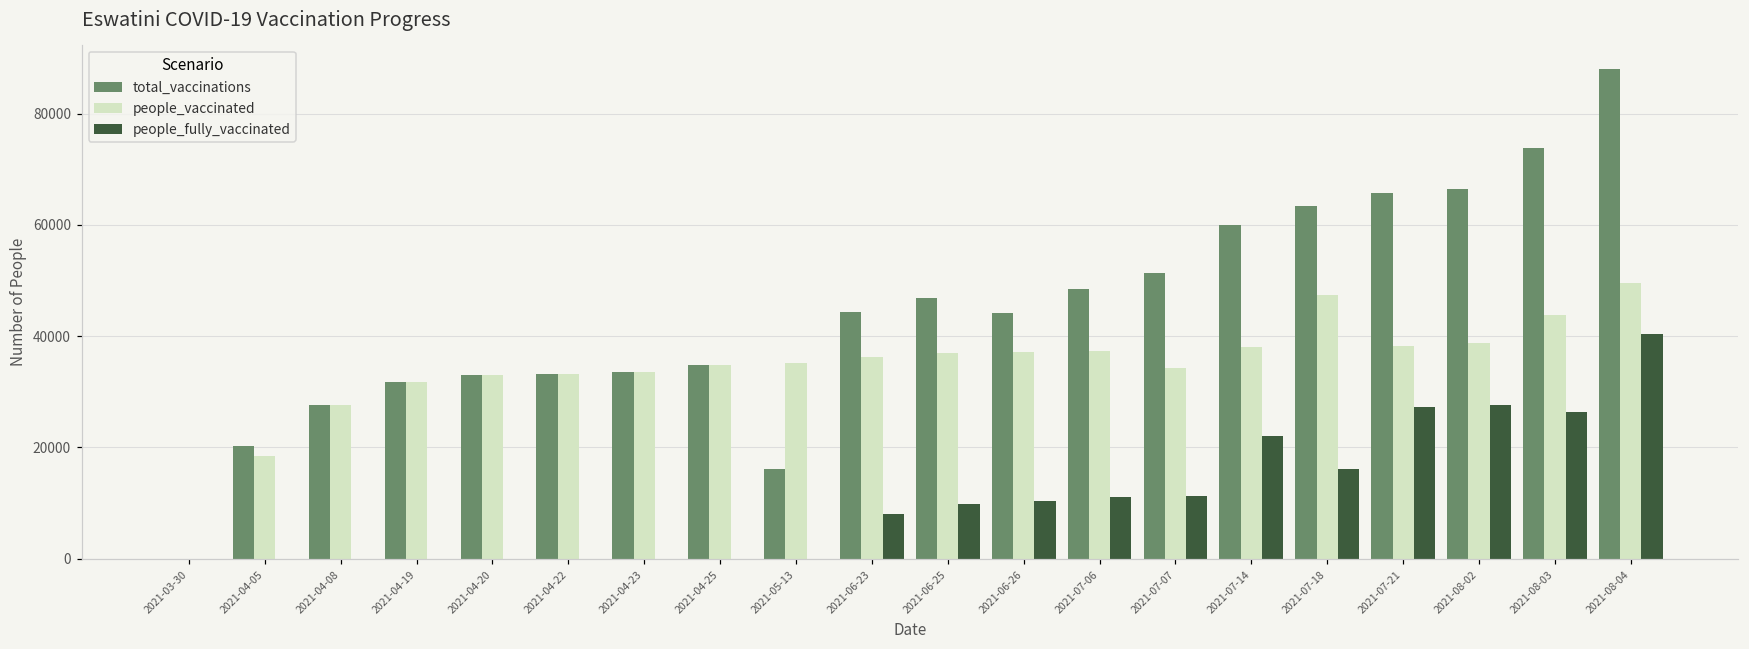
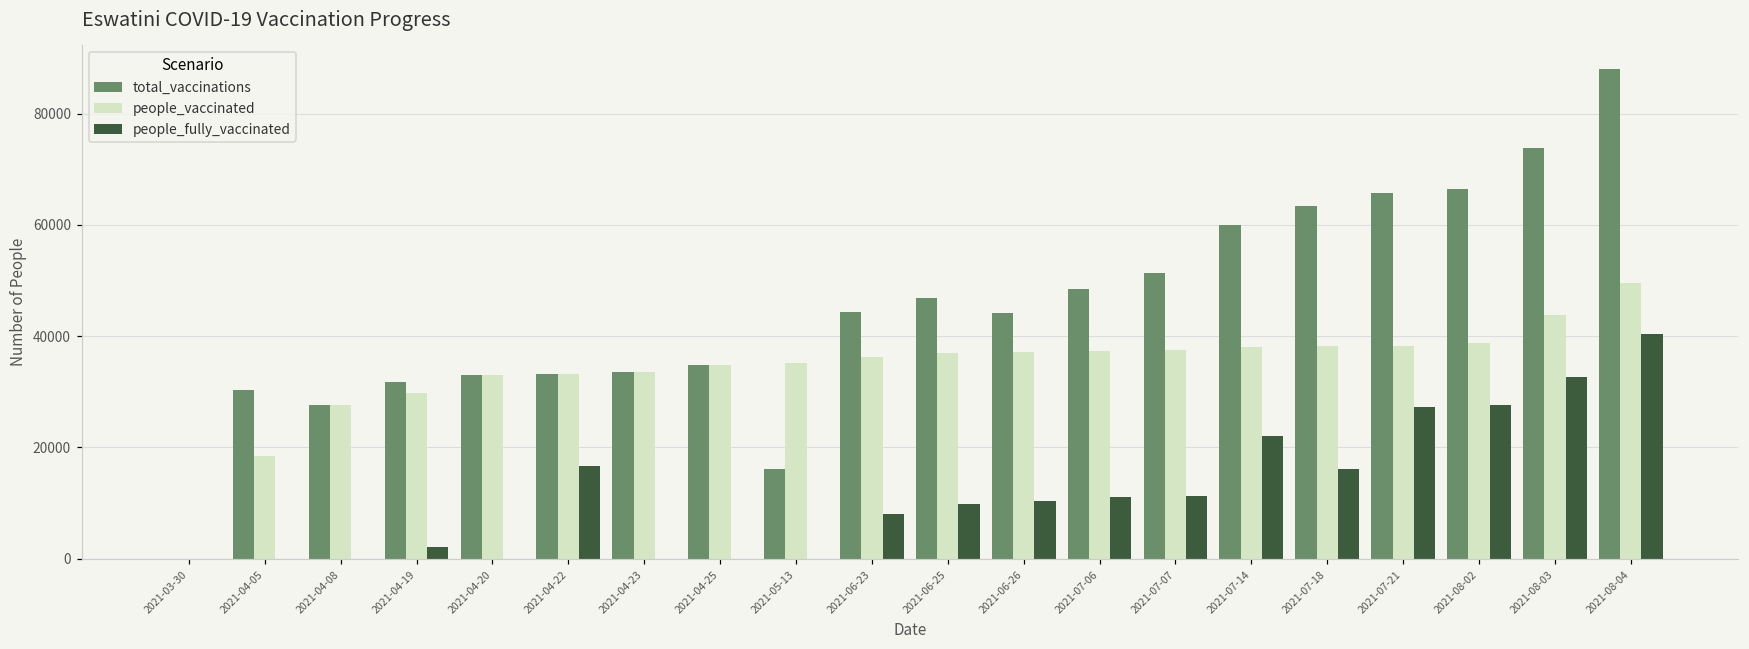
  {
    "total_vaccinations": {
      "2021-03-30": 0,
-     "2021-04-05": 20000,
+     "2021-04-05": 30000,
      "2021-04-08": 28000,
      "2021-04-19": 32000,
      "2021-04-20": 33000,
      "2021-04-22": 33000,
      "2021-04-23": 34000,
      "2021-04-25": 35000,
      "2021-05-13": 16000,
      "2021-06-23": 44000,
      "2021-06-25": 47000,
      "2021-06-26": 44000,
      "2021-07-06": 49000,
      "2021-07-07": 51000,
      "2021-07-14": 60000,
      "2021-07-18": 63000,
      "2021-07-21": 66000,
      "2021-08-02": 66000,
      "2021-08-03": 74000,
      "2021-08-04": 88000
    },
    "people_vaccinated": {
      "2021-03-30": 0,
      "2021-04-05": 18000,
      "2021-04-08": 28000,
-     "2021-04-19": 32000,
+     "2021-04-19": 30000,
      "2021-04-20": 33000,
      "2021-04-22": 33000,
      "2021-04-23": 34000,
      "2021-04-25": 35000,
      "2021-05-13": 35000,
      "2021-06-23": 36000,
      "2021-06-25": 37000,
      "2021-06-26": 37000,
      "2021-07-06": 37000,
-     "2021-07-07": 34000,
+     "2021-07-07": 38000,
      "2021-07-14": 38000,
-     "2021-07-18": 47000,
+     "2021-07-18": 38000,
      "2021-07-21": 38000,
      "2021-08-02": 39000,
      "2021-08-03": 44000,
      "2021-08-04": 50000
    },
    "people_fully_vaccinated": {
      "2021-03-30": 0,
      "2021-04-05": 0,
      "2021-04-08": 0,
-     "2021-04-19": 0,
+     "2021-04-19": 2000,
      "2021-04-20": 0,
-     "2021-04-22": 0,
+     "2021-04-22": 17000,
      "2021-04-23": 0,
      "2021-04-25": 0,
      "2021-05-13": 0,
      "2021-06-23": 8000,
      "2021-06-25": 10000,
      "2021-06-26": 10000,
      "2021-07-06": 11000,
      "2021-07-07": 11000,
      "2021-07-14": 22000,
      "2021-07-18": 16000,
      "2021-07-21": 27000,
      "2021-08-02": 28000,
-     "2021-08-03": 26000,
+     "2021-08-03": 33000,
      "2021-08-04": 40000
    }
  }
